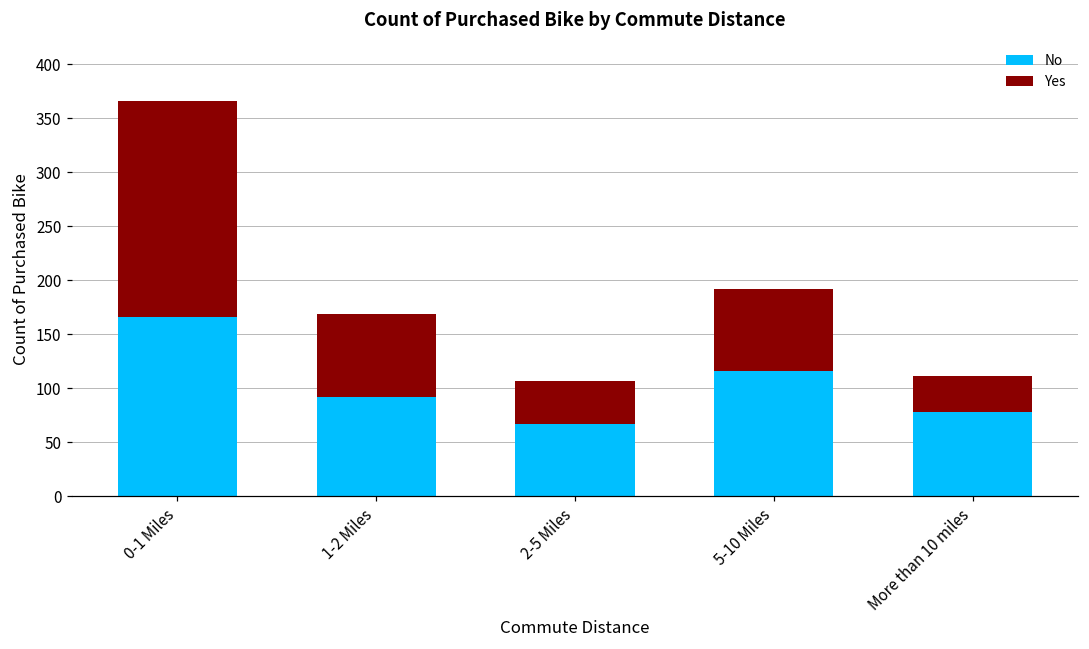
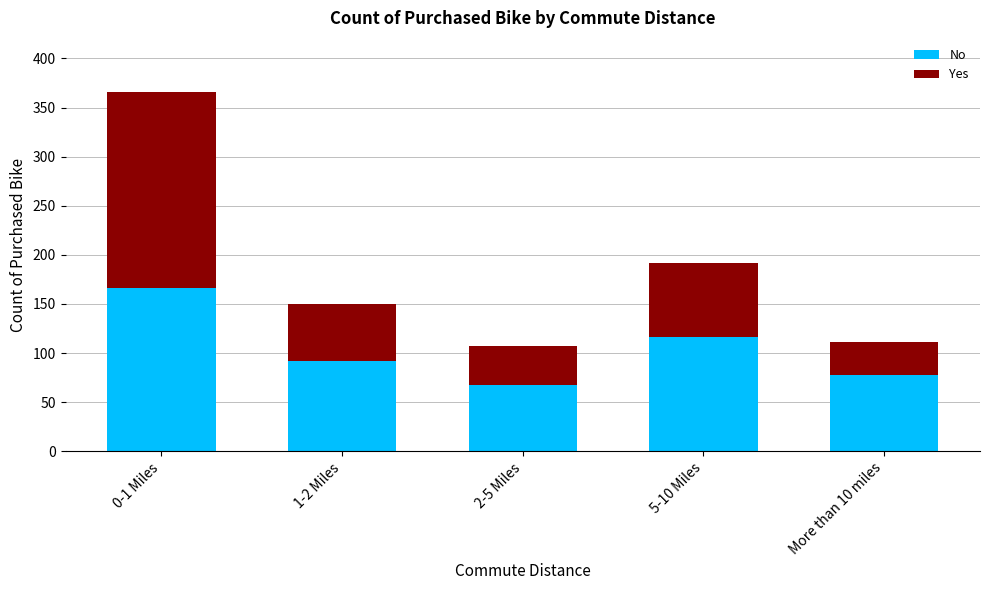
  {
    "No": {
      "0-1 Miles": 170,
      "1-2 Miles": 90,
      "2-5 Miles": 70,
      "5-10 Miles": 120,
      "More than 10 miles": 80
    },
    "Yes": {
      "0-1 Miles": 200,
-     "1-2 Miles": 80,
+     "1-2 Miles": 60,
      "2-5 Miles": 40,
      "5-10 Miles": 80,
      "More than 10 miles": 30
    }
  }
